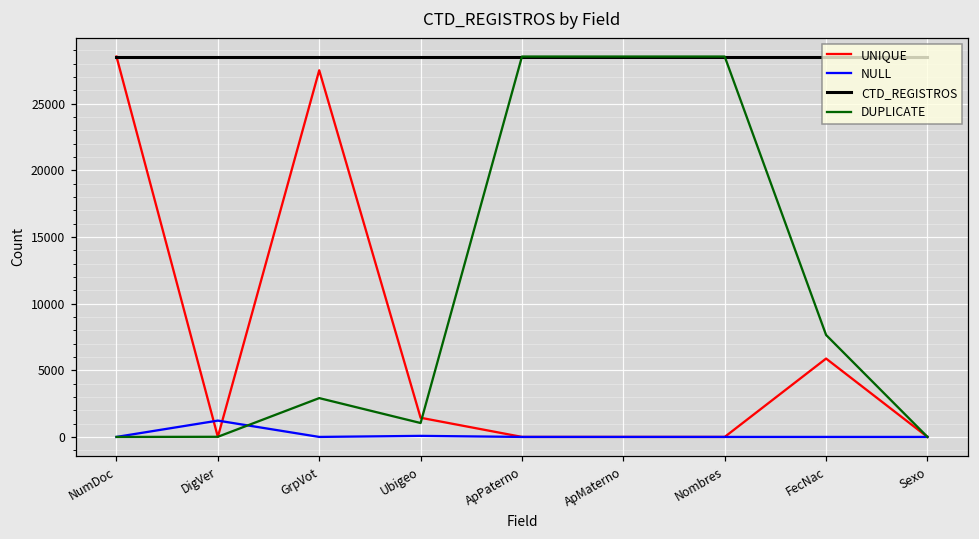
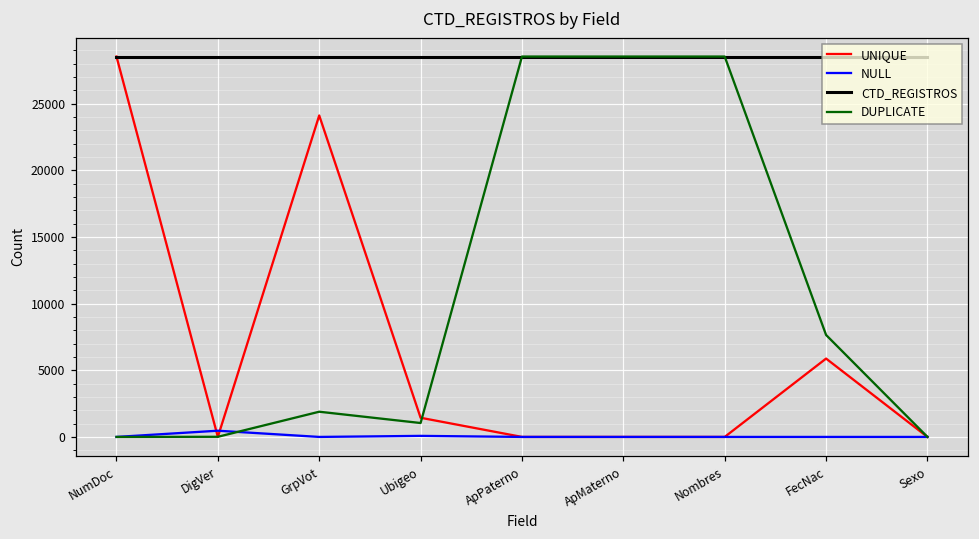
  {
    "UNIQUE": {
-     "GrpVot": 27500,
+     "GrpVot": 24100,
      "Ubigeo": 1400,
      "FecNac": 5900
    },
    "NULL": {
-     "DigVer": 1200,
+     "DigVer": 500,
      "GrpVot": 0,
      "Ubigeo": 100,
      "FecNac": 0
    },
    "CTD_REGISTROS": {
      "DigVer": 28500,
      "GrpVot": 28500,
      "Ubigeo": 28500
    },
    "DUPLICATE": {
-     "GrpVot": 2900,
+     "GrpVot": 1900,
      "Ubigeo": 1000,
      "FecNac": 7600
    }
  }
